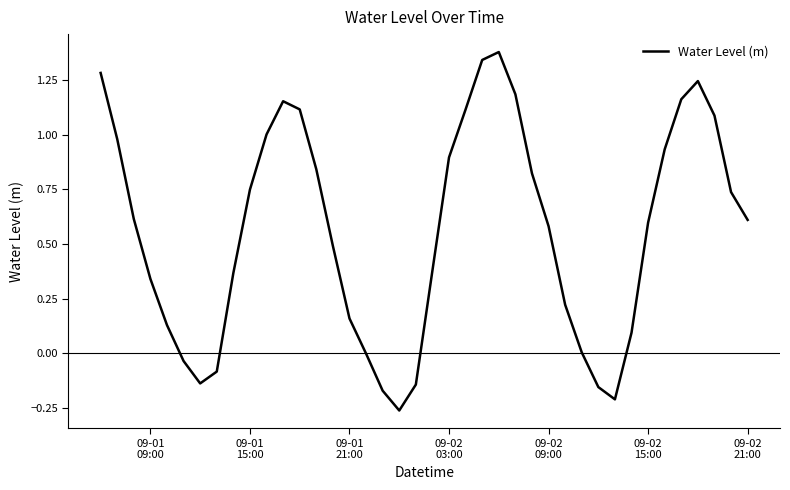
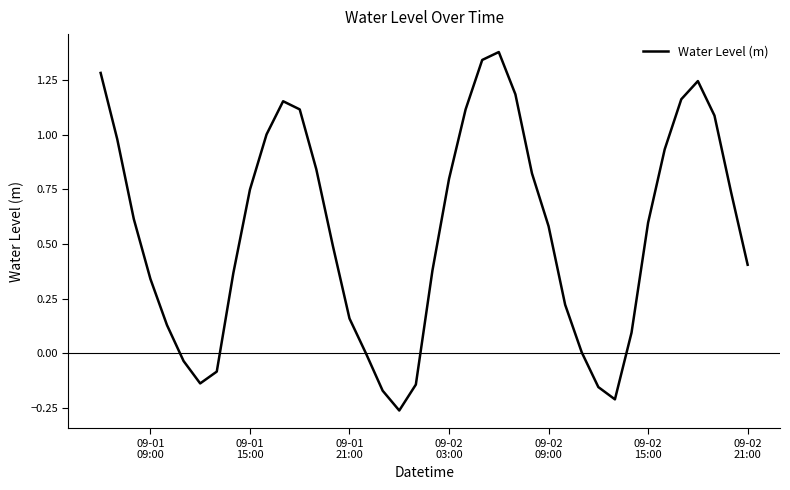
  {
    "09-01 09:00": 0.34,
    "09-01 15:00": 0.75,
    "09-01 21:00": 0.16,
-   "09-02 03:00": 0.90,
+   "09-02 03:00": 0.80,
    "09-02 09:00": 0.58,
    "09-02 15:00": 0.60,
-   "09-02 21:00": 0.61
+   "09-02 21:00": 0.41
  }
